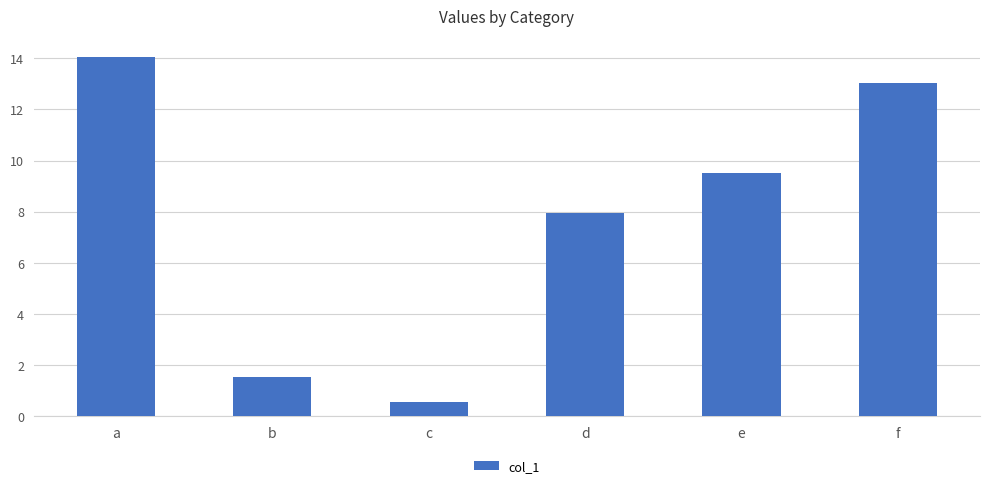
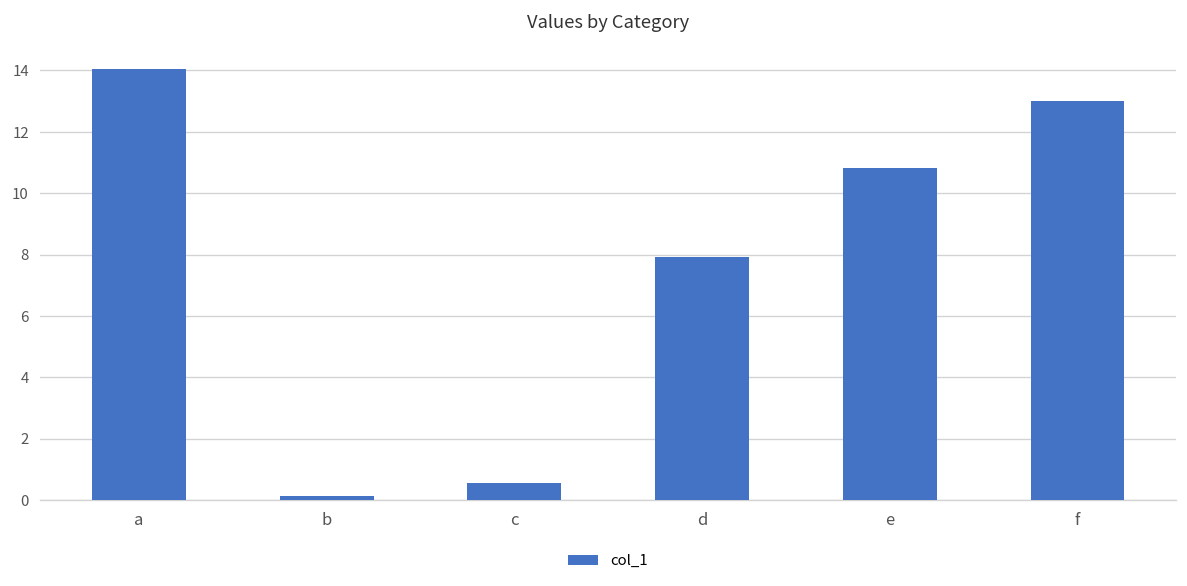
  {
    "a": 14.1,
-   "b": 1.6,
+   "b": 0.1,
    "c": 0.6,
    "d": 7.9,
-   "e": 9.5,
+   "e": 10.8,
    "f": 13.0
  }
